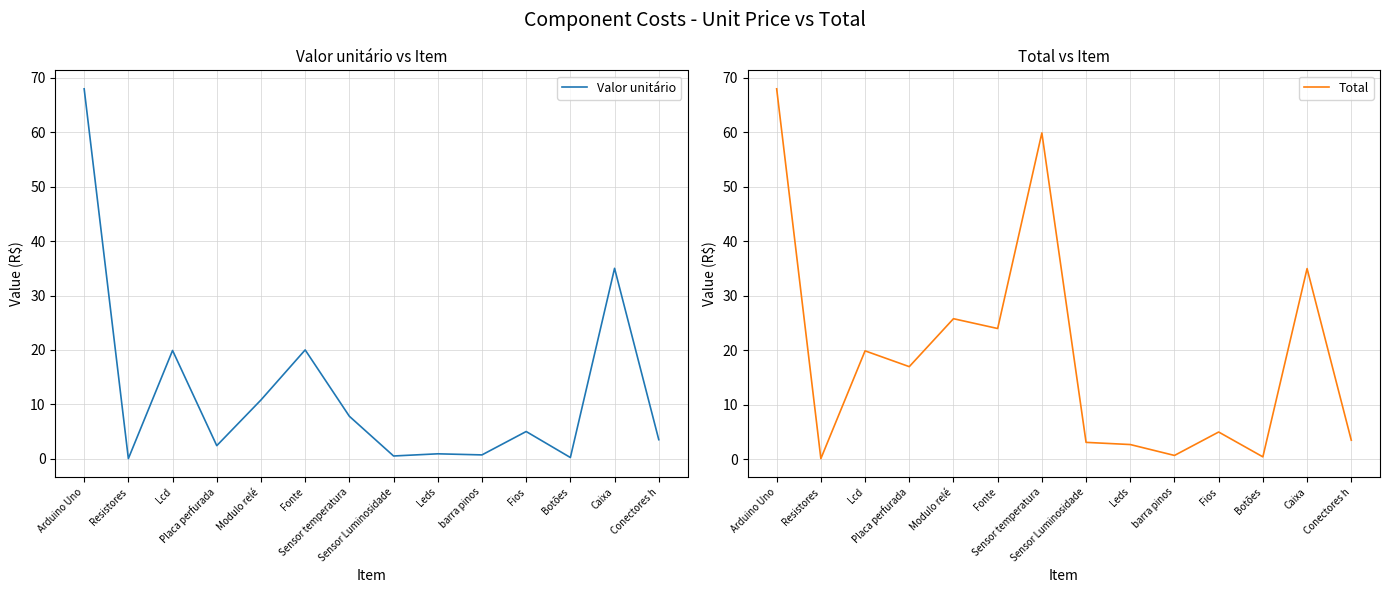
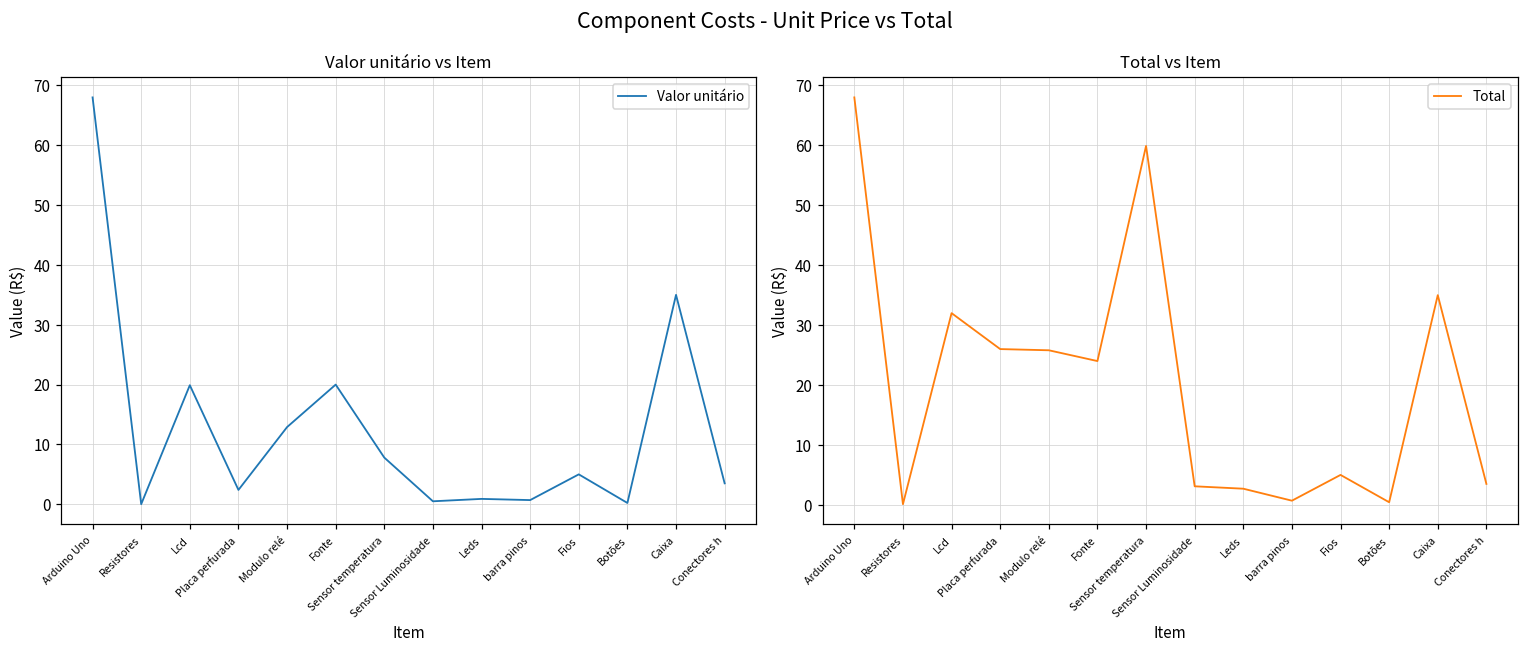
  {
    "Valor unitário vs Item": {
      "Arduino Uno": 68,
      "Resistores": 0,
      "Lcd": 20,
      "Placa perfurada": 2,
-     "Modulo relé": 11,
+     "Modulo relé": 13,
      "Fonte": 20,
      "Sensor temperatura": 8,
      "Sensor Luminosidade": 1,
      "Leds": 1,
      "barra pinos": 1,
      "Fios": 5,
      "Botões": 0,
      "Caixa": 35,
      "Conectores h": 4
    },
    "Total vs Item": {
      "Arduino Uno": 68,
      "Resistores": 0,
-     "Lcd": 20,
-     "Placa perfurada": 17,
+     "Lcd": 32,
+     "Placa perfurada": 26,
      "Modulo relé": 26,
      "Fonte": 24,
      "Sensor temperatura": 60,
      "Sensor Luminosidade": 3,
      "Leds": 3,
      "barra pinos": 1,
      "Fios": 5,
      "Botões": 0,
      "Caixa": 35,
      "Conectores h": 4
    }
  }
